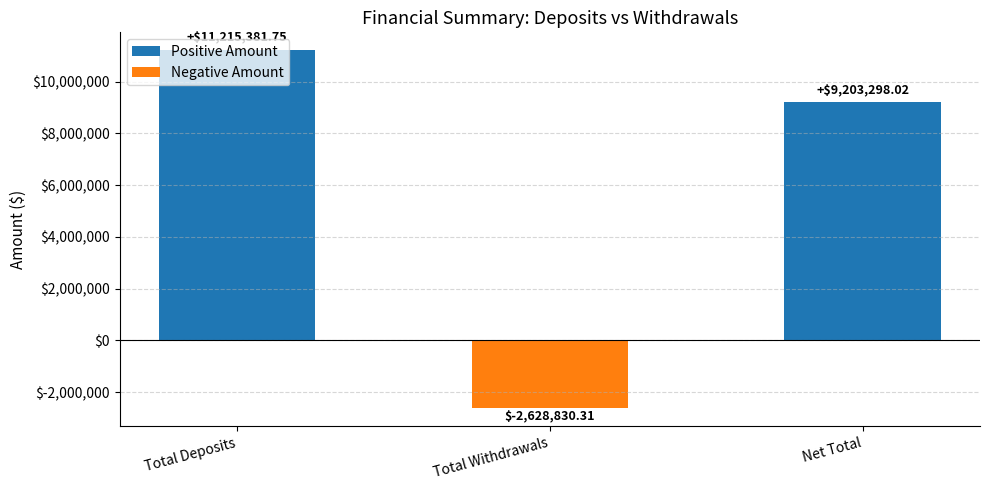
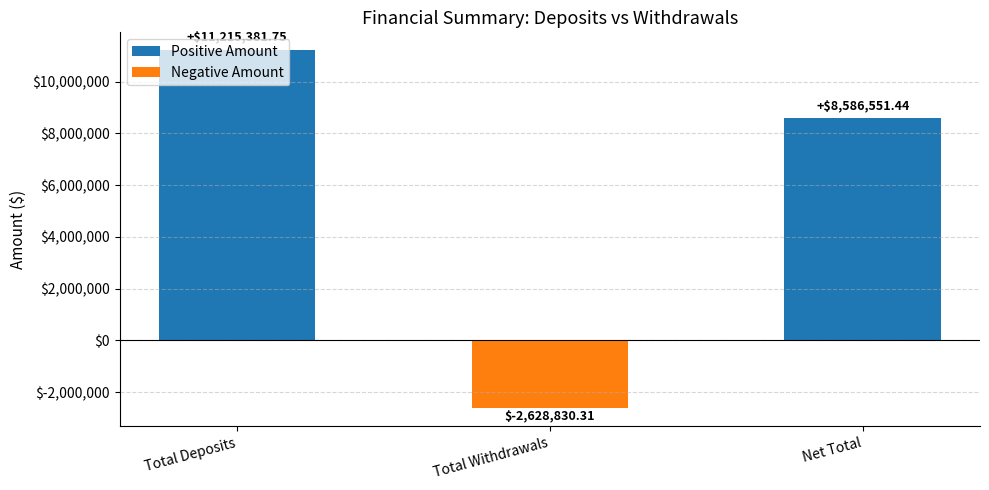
  {
    "Total Withdrawals": "$-2,628,830.31",
-   "Net Total": "+$9,203,298.02"
+   "Net Total": "+$8,586,551.44"
  }
